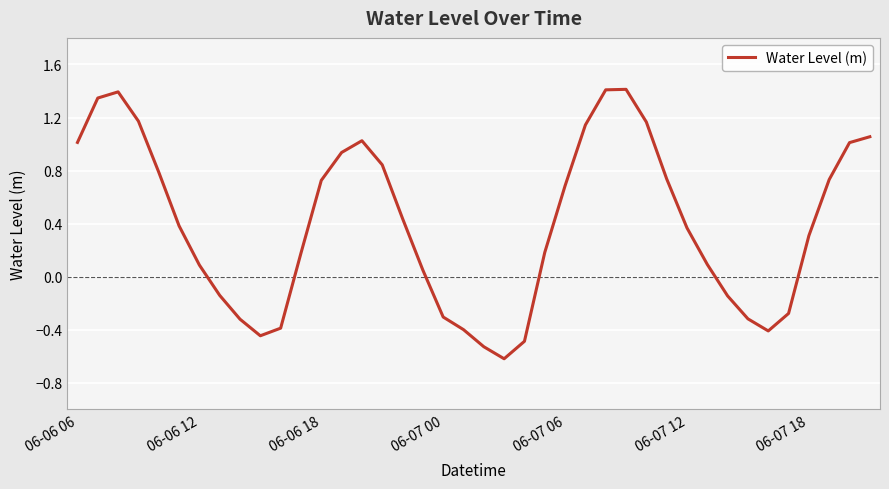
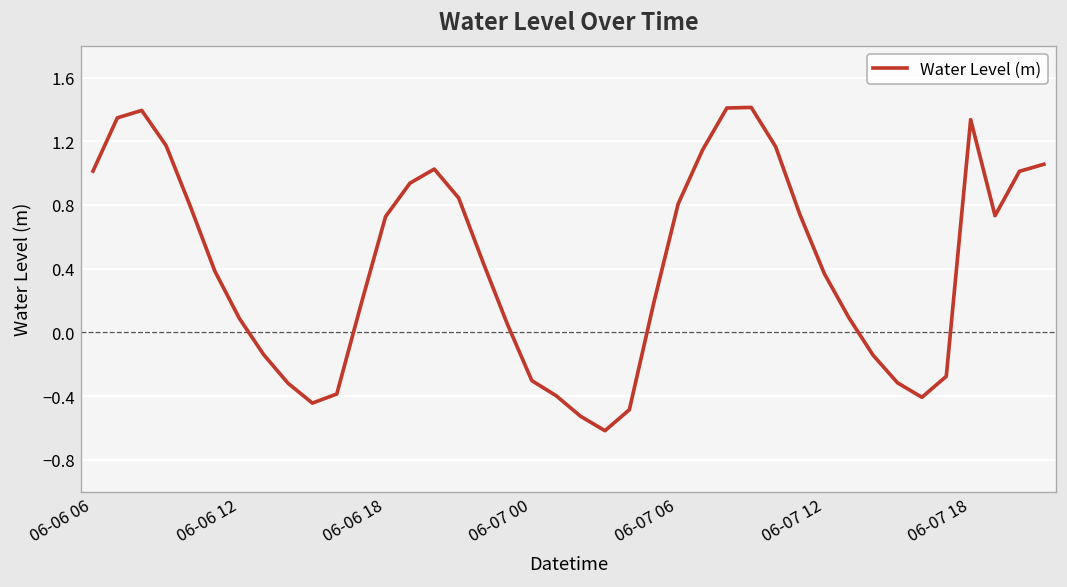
  {
    "06-06 06": 1.01,
    "06-06 12": 0.09,
    "06-06 18": 0.73,
    "06-07 00": -0.30,
-   "06-07 06": 0.69,
+   "06-07 06": 0.81,
    "06-07 12": 0.37,
-   "06-07 18": 0.31
+   "06-07 18": 1.34
  }
